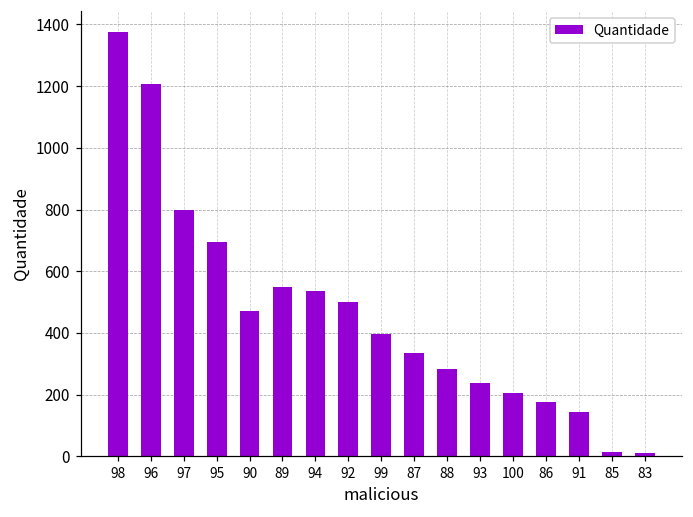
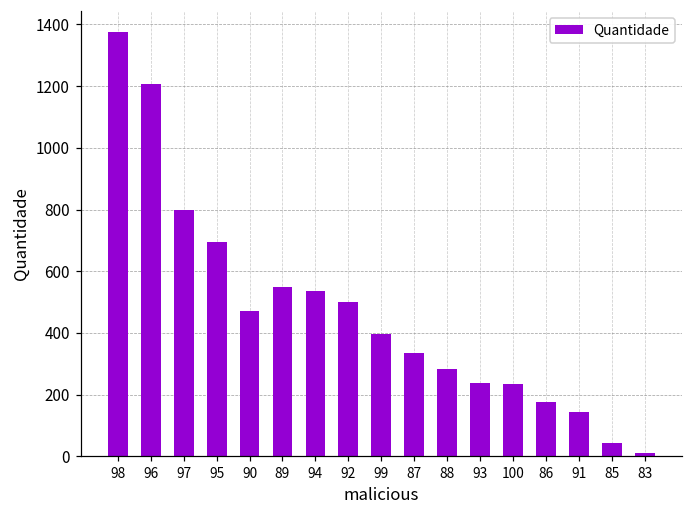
  {
    "98": 1380,
    "96": 1210,
    "97": 800,
    "95": 700,
    "90": 470,
    "89": 550,
    "94": 540,
    "92": 500,
    "99": 400,
    "87": 340,
    "88": 280,
    "93": 240,
-   "100": 210,
+   "100": 240,
    "86": 180,
    "91": 140,
-   "85": 20,
+   "85": 40,
    "83": 10
  }
